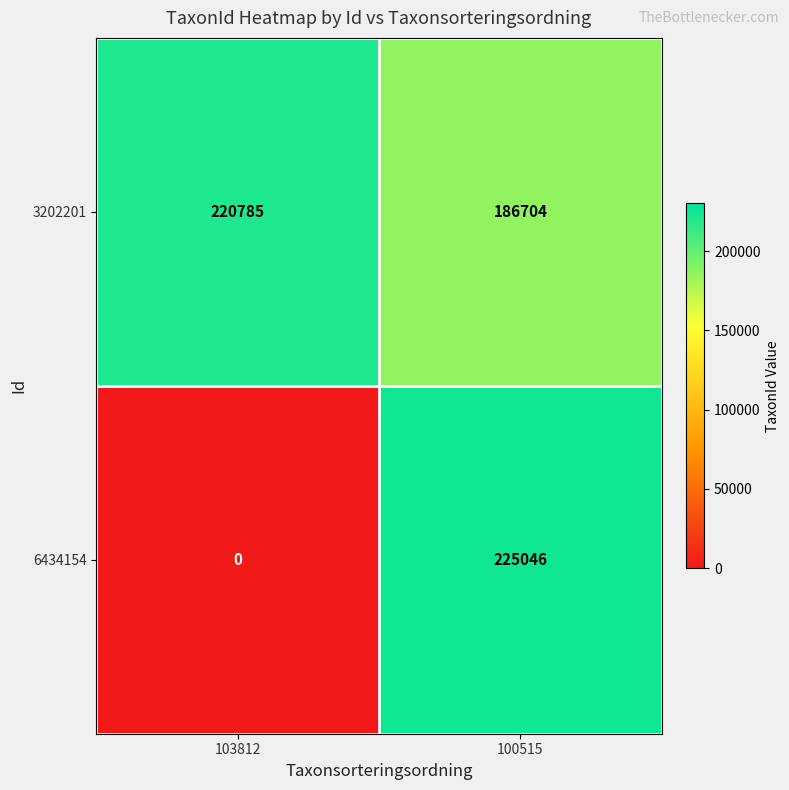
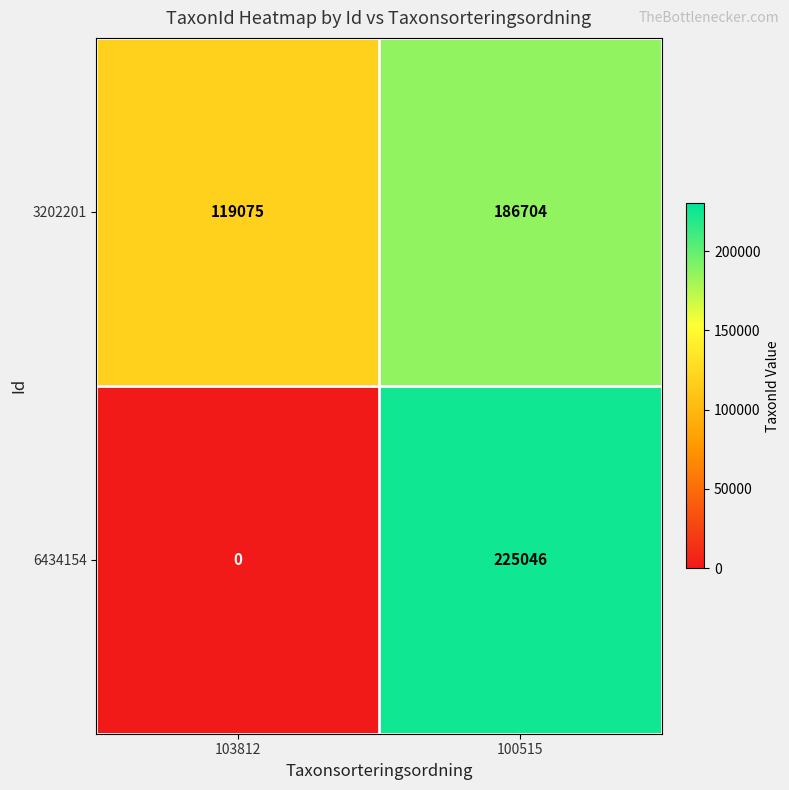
  {
    "3202201": {
-     "103812": 220785,
+     "103812": 119075,
      "100515": 186704
    },
    "6434154": {
      "103812": 0,
      "100515": 225046
    }
  }
